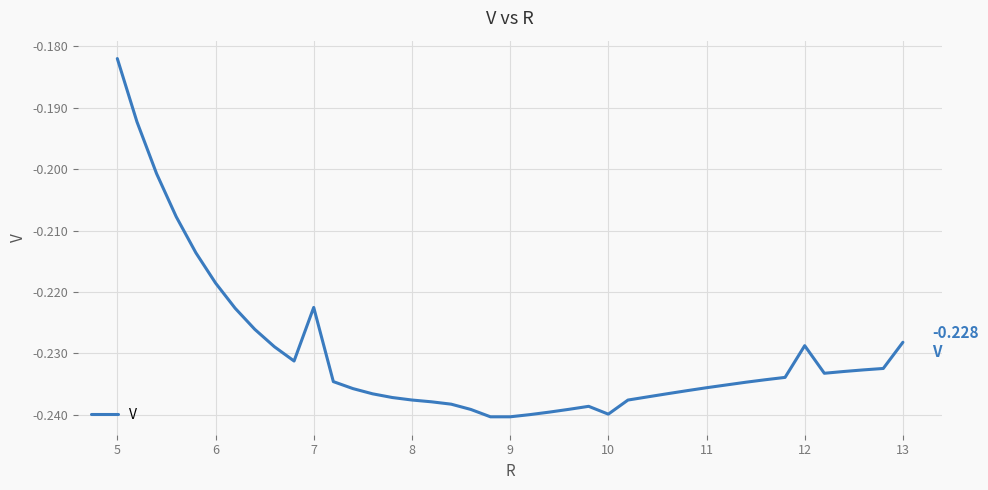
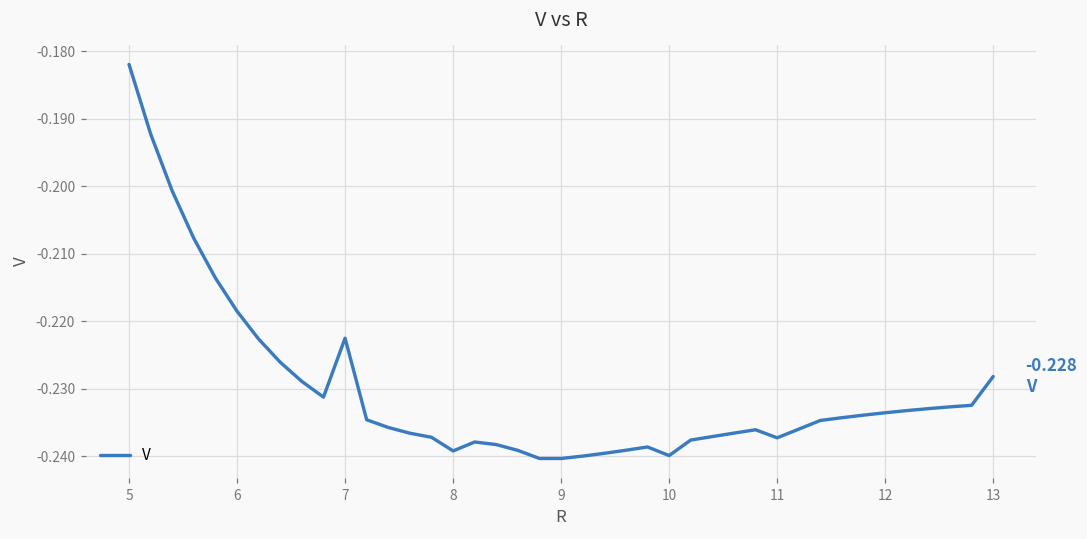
  {
    "5": -0.182,
    "6": -0.219,
    "7": -0.223,
-   "8": -0.238,
+   "8": -0.239,
    "9": -0.240,
    "10": -0.240,
-   "11": -0.236,
-   "12": -0.229,
+   "11": -0.237,
+   "12": -0.234,
    "13": -0.228
  }
